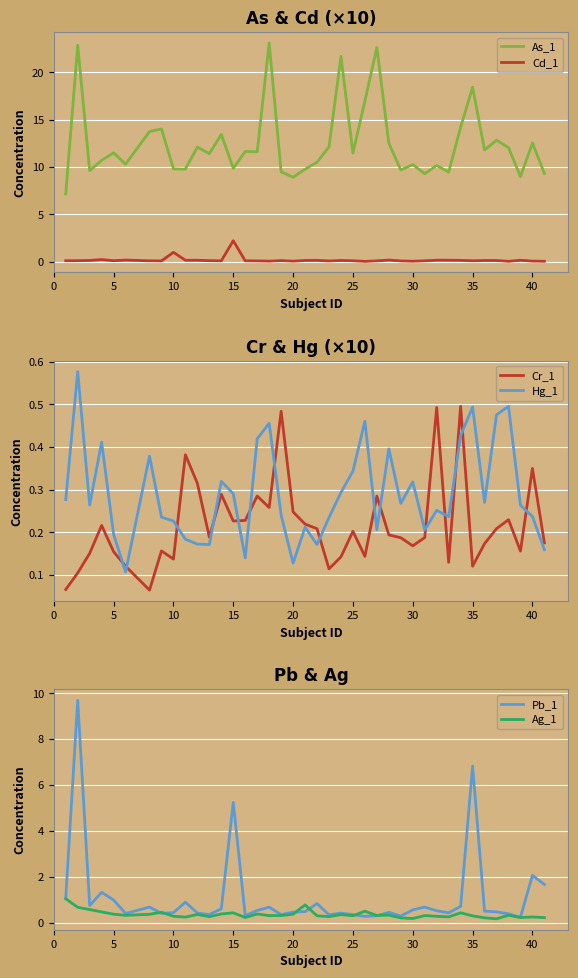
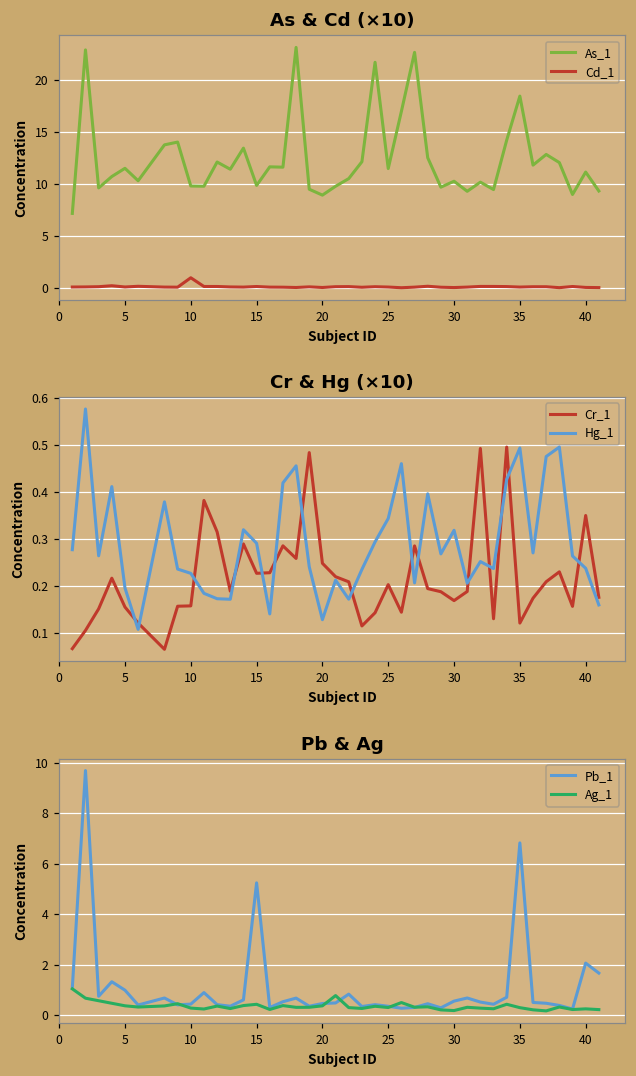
  {
    "As & Cd (×10)": {
      "As_1": {
        "5": 11,
        "10": 10,
        "15": 10,
        "20": 9,
        "25": 11,
        "30": 10,
        "35": 18,
-       "40": 13
+       "40": 11
      },
      "Cd_1": {
        "5": 0,
        "10": 1,
-       "15": 2,
+       "15": 0,
        "20": 0,
        "25": 0,
        "30": 0,
        "35": 0,
        "40": 0
      }
    },
    "Cr & Hg (×10)": {
      "Cr_1": {
        "5": 0.15,
-       "10": 0.14,
+       "10": 0.16,
        "15": 0.23,
        "20": 0.25,
        "25": 0.20,
        "30": 0.17,
        "35": 0.12,
        "40": 0.35
      },
      "Hg_1": {
        "5": 0.20,
        "10": 0.23,
        "15": 0.29,
        "20": 0.13,
        "25": 0.34,
        "30": 0.32,
        "35": 0.49,
        "40": 0.24
      }
    },
    "Pb & Ag": {
      "Pb_1": {
        "5": 1.0,
        "10": 0.4,
        "15": 5.2,
        "30": 0.6,
        "35": 6.8,
        "40": 2.1
      },
      "Ag_1": {
        "5": 0.4,
        "10": 0.3,
        "15": 0.4,
        "30": 0.2,
        "35": 0.3,
        "40": 0.2
      }
    }
  }
